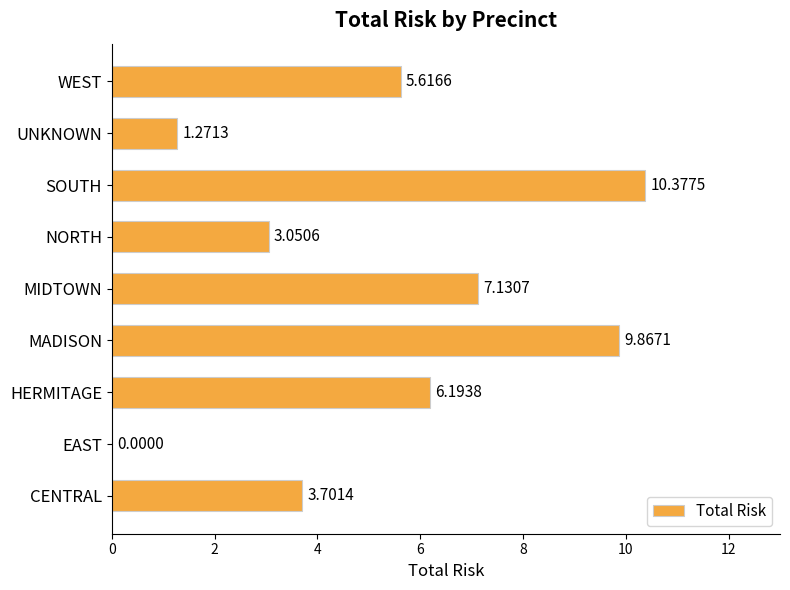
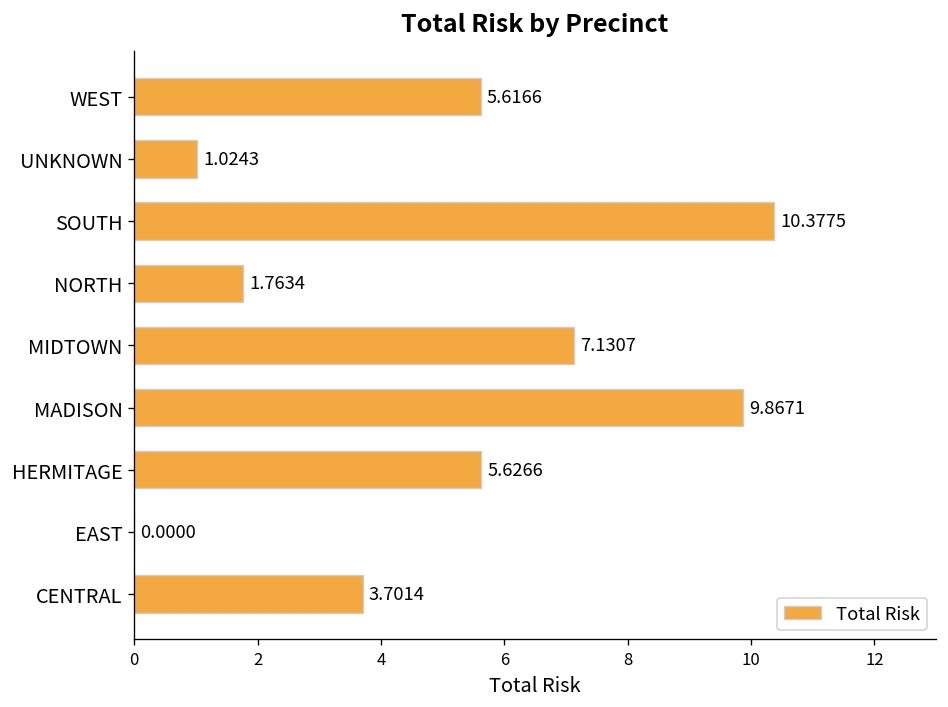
  {
    "WEST": 5.6166,
-   "UNKNOWN": 1.2713,
+   "UNKNOWN": 1.0243,
    "SOUTH": 10.3775,
-   "NORTH": 3.0506,
+   "NORTH": 1.7634,
    "MIDTOWN": 7.1307,
    "MADISON": 9.8671,
-   "HERMITAGE": 6.1938,
+   "HERMITAGE": 5.6266,
    "EAST": 0.0000,
    "CENTRAL": 3.7014
  }
